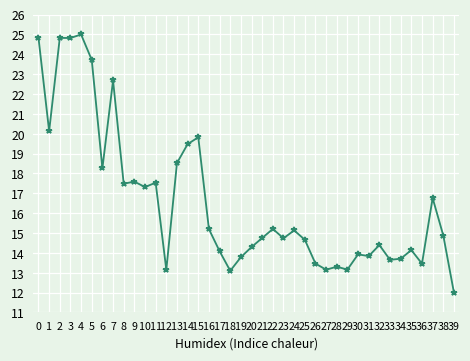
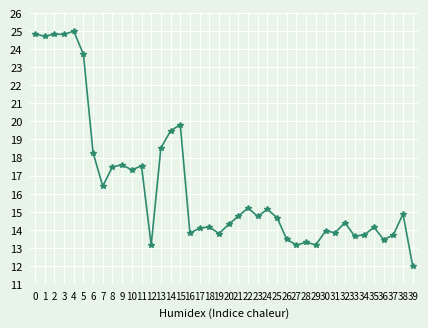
  {
    "0": 24.8,
-   "1": 20.1,
+   "1": 24.7,
    "2": 24.8,
    "3": 24.8,
    "4": 25.0,
    "5": 23.7,
    "6": 18.3,
-   "7": 22.7,
+   "7": 16.4,
    "8": 17.5,
    "9": 17.6,
    "10": 17.3,
    "11": 17.5,
    "12": 13.1,
    "13": 18.5,
    "14": 19.5,
    "15": 19.8,
-   "16": 15.2,
+   "16": 13.8,
    "17": 14.1,
-   "18": 13.1,
+   "18": 14.2,
    "19": 13.8,
    "20": 14.3,
    "21": 14.8,
    "22": 15.2,
    "23": 14.7,
    "24": 15.1,
    "25": 14.7,
    "26": 13.5,
    "27": 13.2,
    "28": 13.3,
    "29": 13.2,
    "30": 13.9,
    "31": 13.8,
    "32": 14.4,
    "33": 13.7,
    "34": 13.7,
    "35": 14.1,
    "36": 13.5,
-   "37": 16.8,
+   "37": 13.7,
    "38": 14.9,
    "39": 12.0
  }
